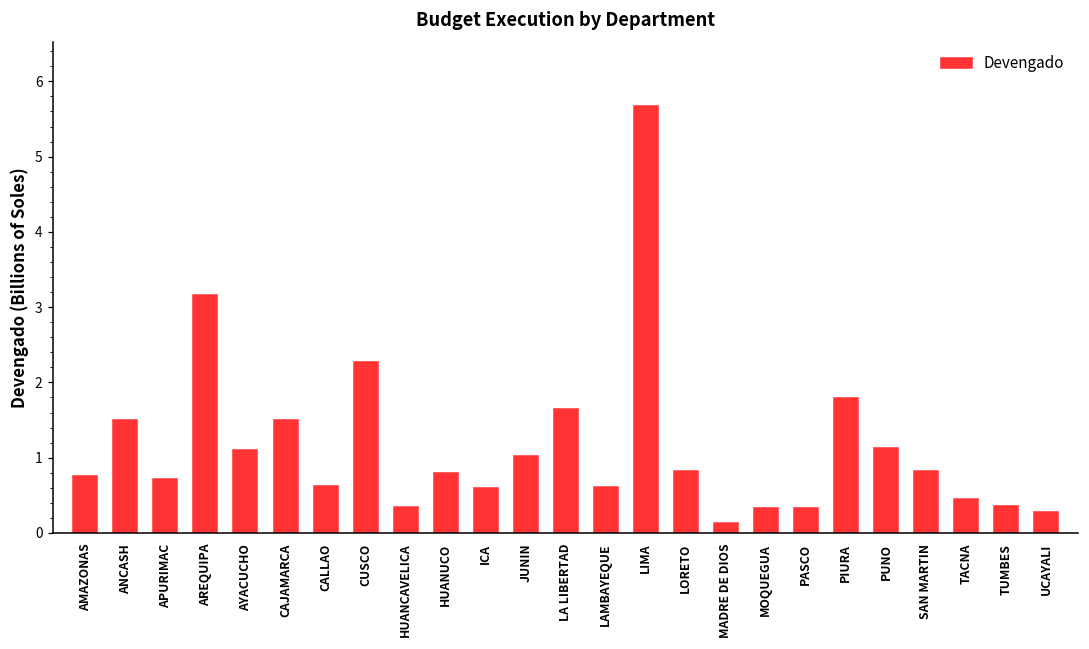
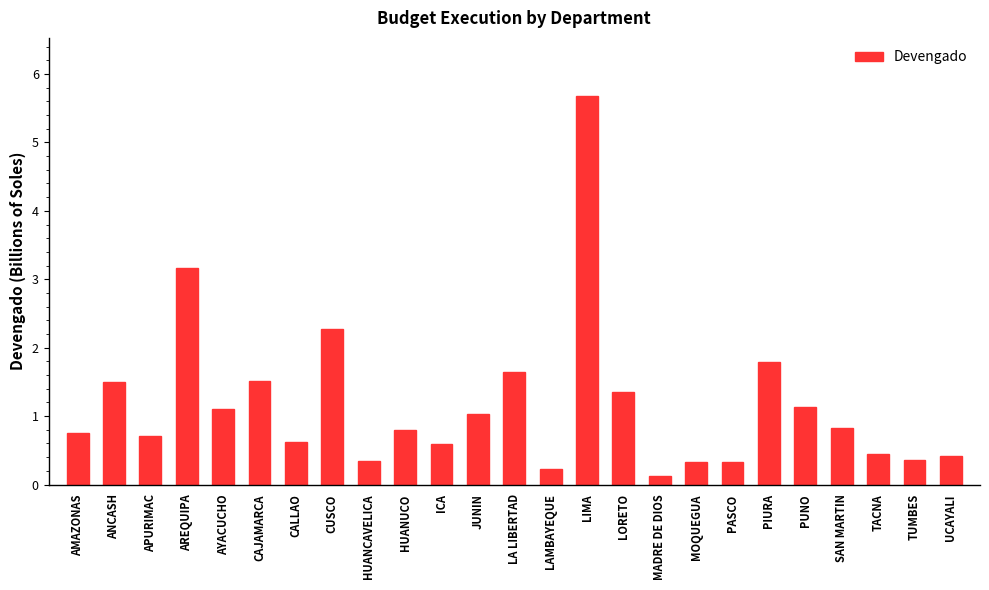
  {
    "AMAZONAS": 0.8,
    "ANCASH": 1.5,
    "APURIMAC": 0.7,
    "AREQUIPA": 3.2,
    "AYACUCHO": 1.1,
    "CAJAMARCA": 1.5,
    "CALLAO": 0.6,
    "CUSCO": 2.3,
    "HUANCAVELICA": 0.3,
    "HUANUCO": 0.8,
    "ICA": 0.6,
    "JUNIN": 1.0,
    "LA LIBERTAD": 1.6,
-   "LAMBAYEQUE": 0.6,
+   "LAMBAYEQUE": 0.2,
    "LIMA": 5.7,
-   "LORETO": 0.8,
+   "LORETO": 1.4,
    "MADRE DE DIOS": 0.1,
    "MOQUEGUA": 0.3,
    "PASCO": 0.3,
    "PIURA": 1.8,
    "PUNO": 1.1,
    "SAN MARTIN": 0.8,
    "TACNA": 0.4,
    "TUMBES": 0.4,
-   "UCAYALI": 0.3
+   "UCAYALI": 0.4
  }
